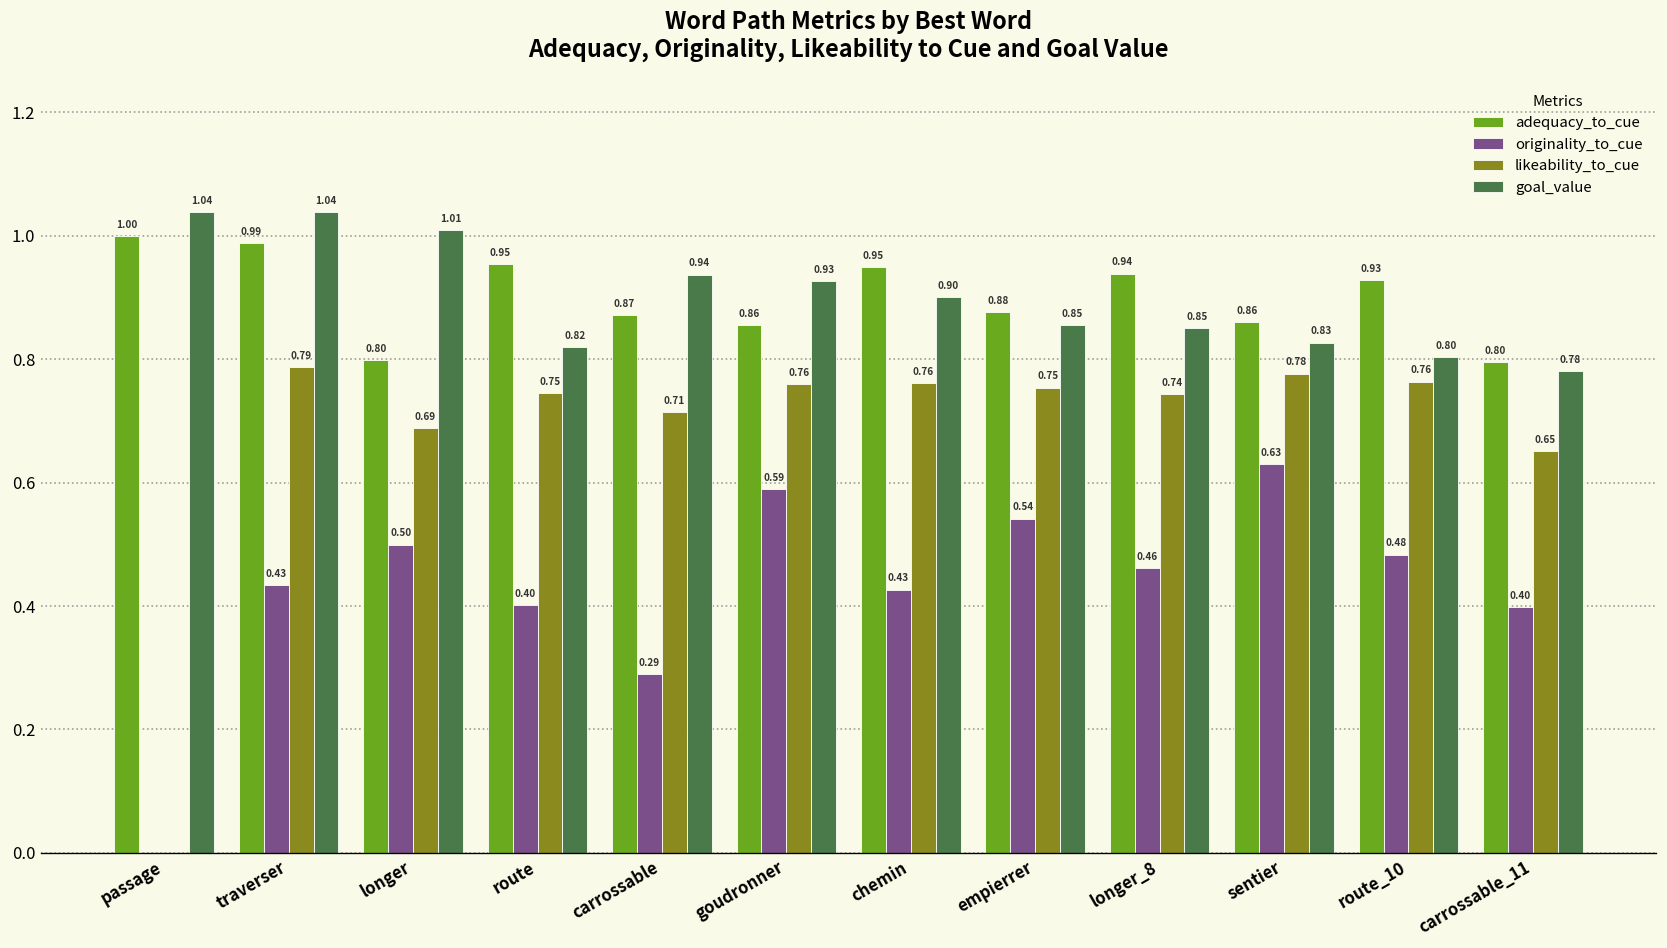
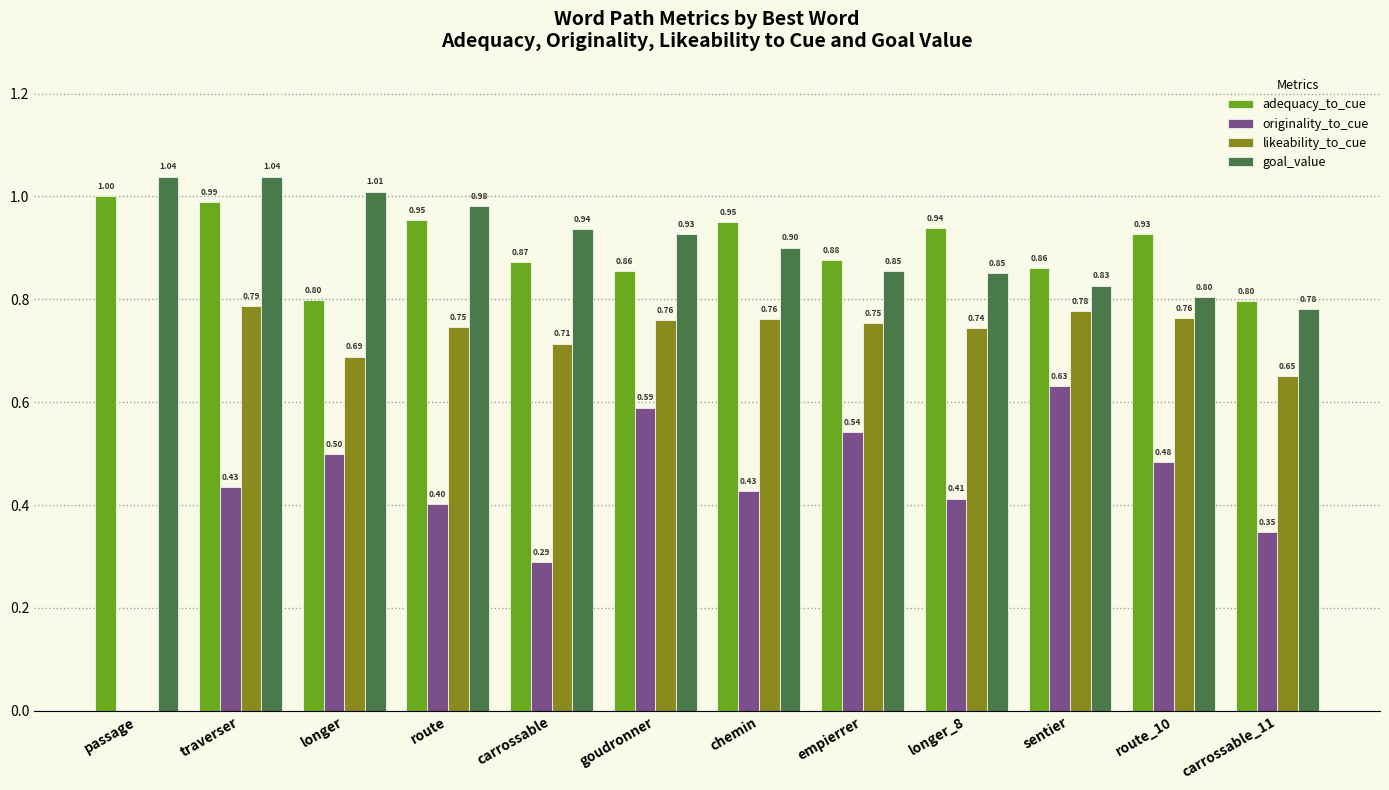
  {
    "originality_to_cue": {
      "traverser": 0.43,
      "longer": 0.50,
      "route": 0.40,
      "carrossable": 0.29,
      "goudronner": 0.59,
      "chemin": 0.43,
      "empierrer": 0.54,
-     "longer_8": 0.46,
+     "longer_8": 0.41,
      "sentier": 0.63,
      "route_10": 0.48,
-     "carrossable_11": 0.40
+     "carrossable_11": 0.35
    },
    "goal_value": {
      "passage": 1.04,
      "traverser": 1.04,
      "longer": 1.01,
-     "route": 0.82,
+     "route": 0.98,
      "carrossable": 0.94,
      "goudronner": 0.93,
      "chemin": 0.90,
      "empierrer": 0.85,
      "longer_8": 0.85,
      "sentier": 0.83,
      "route_10": 0.80,
      "carrossable_11": 0.78
    }
  }
